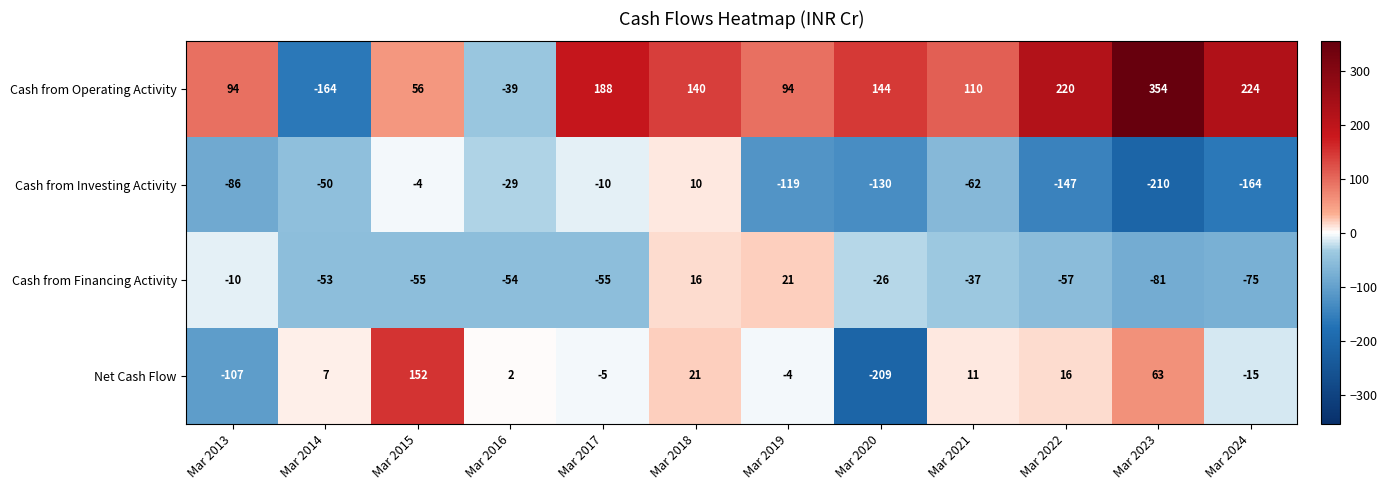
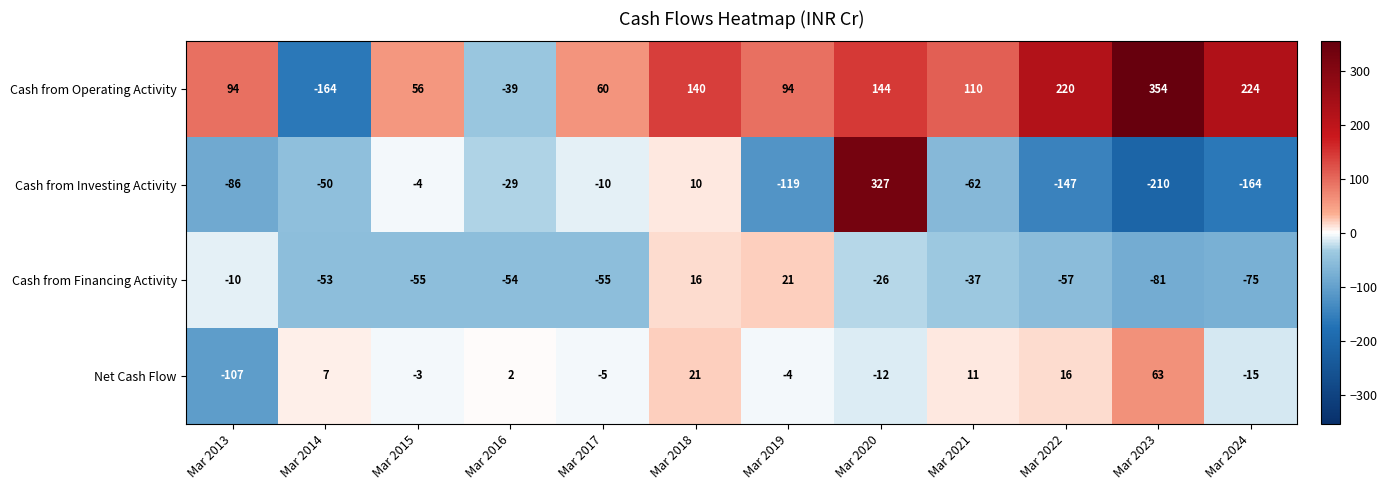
  {
    "Cash from Operating Activity": {
      "Mar 2013": 94,
      "Mar 2014": -164,
      "Mar 2015": 56,
      "Mar 2016": -39,
-     "Mar 2017": 188,
+     "Mar 2017": 60,
      "Mar 2018": 140,
      "Mar 2019": 94,
      "Mar 2020": 144,
      "Mar 2021": 110,
      "Mar 2022": 220,
      "Mar 2023": 354,
      "Mar 2024": 224
    },
    "Cash from Investing Activity": {
      "Mar 2013": -86,
      "Mar 2014": -50,
      "Mar 2015": -4,
      "Mar 2016": -29,
      "Mar 2017": -10,
      "Mar 2018": 10,
      "Mar 2019": -119,
-     "Mar 2020": -130,
+     "Mar 2020": 327,
      "Mar 2021": -62,
      "Mar 2022": -147,
      "Mar 2023": -210,
      "Mar 2024": -164
    },
    "Cash from Financing Activity": {
      "Mar 2013": -10,
      "Mar 2014": -53,
      "Mar 2015": -55,
      "Mar 2016": -54,
      "Mar 2017": -55,
      "Mar 2018": 16,
      "Mar 2019": 21,
      "Mar 2020": -26,
      "Mar 2021": -37,
      "Mar 2022": -57,
      "Mar 2023": -81,
      "Mar 2024": -75
    },
    "Net Cash Flow": {
      "Mar 2013": -107,
      "Mar 2014": 7,
-     "Mar 2015": 152,
+     "Mar 2015": -3,
      "Mar 2016": 2,
      "Mar 2017": -5,
      "Mar 2018": 21,
      "Mar 2019": -4,
-     "Mar 2020": -209,
+     "Mar 2020": -12,
      "Mar 2021": 11,
      "Mar 2022": 16,
      "Mar 2023": 63,
      "Mar 2024": -15
    }
  }
